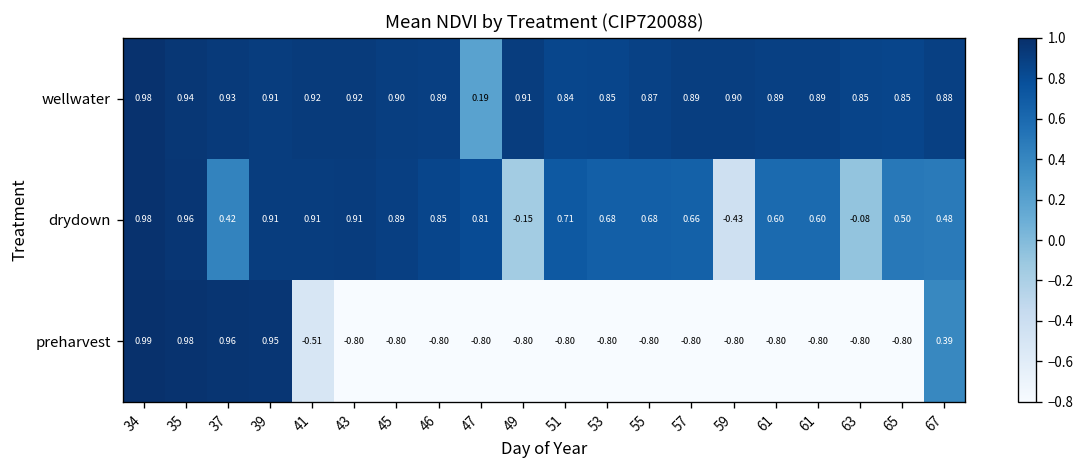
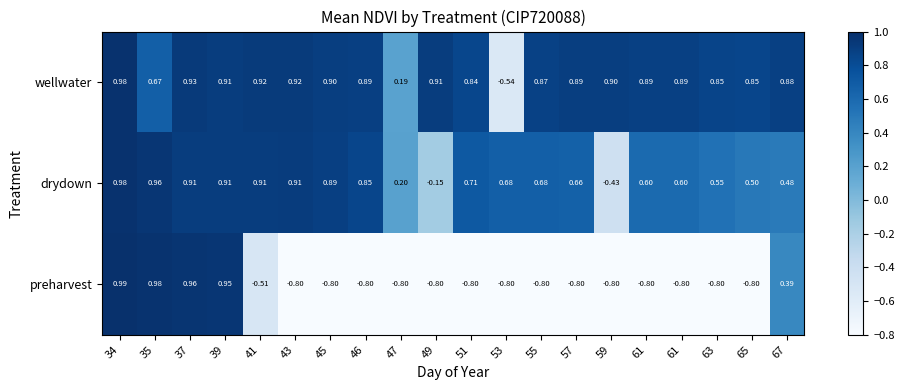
  {
    "wellwater": {
      "34": 0.98,
-     "35": 0.94,
+     "35": 0.67,
      "37": 0.93,
      "39": 0.91,
      "41": 0.92,
      "43": 0.92,
      "45": 0.90,
      "46": 0.89,
      "47": 0.19,
      "49": 0.91,
      "51": 0.84,
-     "53": 0.85,
+     "53": -0.54,
      "55": 0.87,
      "57": 0.89,
      "59": 0.90,
      "63": 0.85,
      "65": 0.85,
      "67": 0.88
    },
    "drydown": {
      "34": 0.98,
      "35": 0.96,
-     "37": 0.42,
+     "37": 0.91,
      "39": 0.91,
      "41": 0.91,
      "43": 0.91,
      "45": 0.89,
      "46": 0.85,
-     "47": 0.81,
+     "47": 0.20,
      "49": -0.15,
      "51": 0.71,
      "53": 0.68,
      "55": 0.68,
      "57": 0.66,
      "59": -0.43,
-     "63": -0.08,
+     "63": 0.55,
      "65": 0.50,
      "67": 0.48
    },
    "preharvest": {
      "34": 0.99,
      "35": 0.98,
      "37": 0.96,
      "39": 0.95,
      "41": -0.51,
      "43": -0.80,
      "45": -0.80,
      "46": -0.80,
      "47": -0.80,
      "49": -0.80,
      "51": -0.80,
      "53": -0.80,
      "55": -0.80,
      "57": -0.80,
      "59": -0.80,
      "63": -0.80,
      "65": -0.80,
      "67": 0.39
    }
  }
